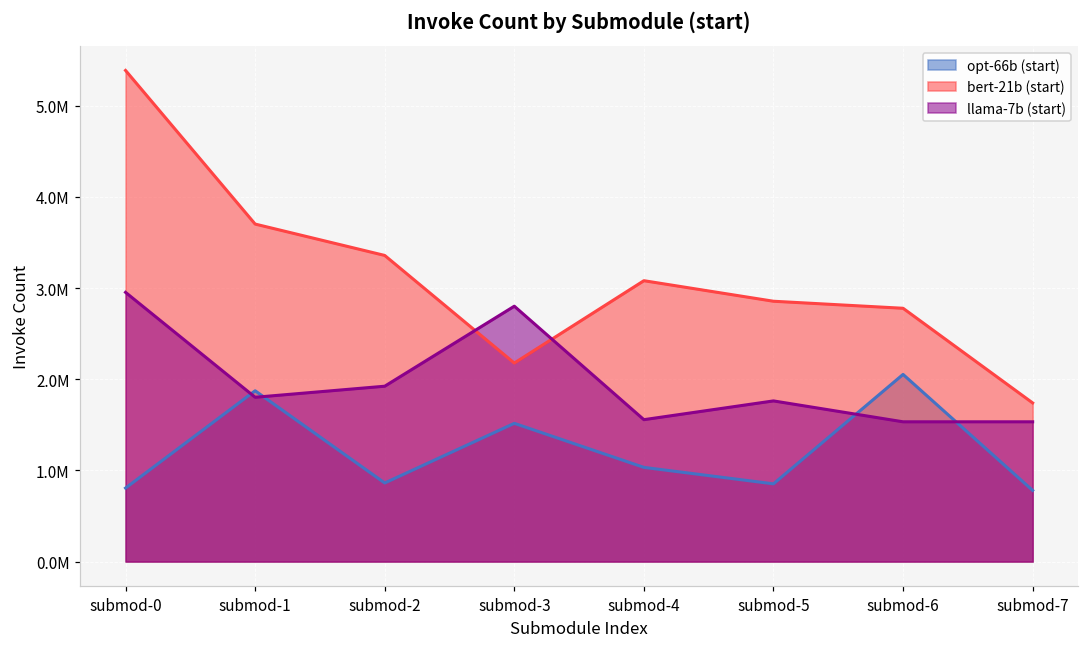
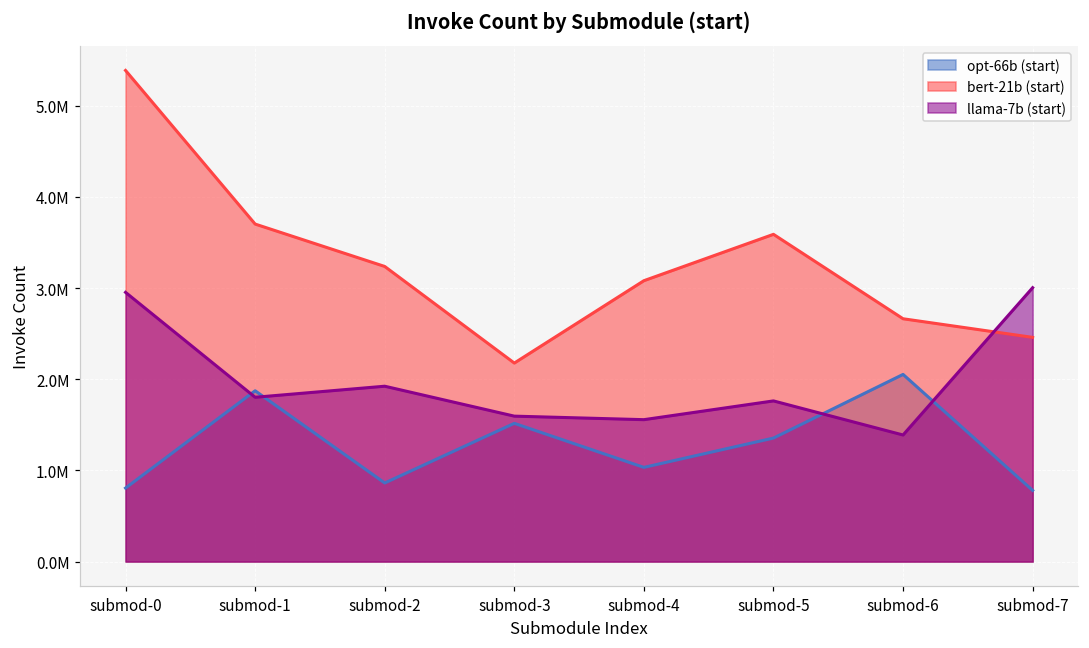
  {
    "opt-66b (start)": {
      "submod-0": 800000,
      "submod-1": 1900000,
      "submod-2": 900000,
      "submod-3": 1500000,
      "submod-4": 1000000,
-     "submod-5": 900000,
+     "submod-5": 1400000,
      "submod-6": 2100000,
      "submod-7": 800000
    },
    "bert-21b (start)": {
      "submod-0": 5400000,
      "submod-1": 3700000,
-     "submod-2": 3400000,
+     "submod-2": 3200000,
      "submod-3": 2200000,
      "submod-4": 3100000,
-     "submod-5": 2900000,
-     "submod-6": 2800000,
-     "submod-7": 1700000
+     "submod-5": 3600000,
+     "submod-6": 2700000,
+     "submod-7": 2500000
    },
    "llama-7b (start)": {
      "submod-0": 3000000,
      "submod-1": 1800000,
      "submod-2": 1900000,
-     "submod-3": 2800000,
+     "submod-3": 1600000,
      "submod-4": 1600000,
      "submod-5": 1800000,
-     "submod-6": 1500000,
-     "submod-7": 1500000
+     "submod-6": 1400000,
+     "submod-7": 3000000
    }
  }
